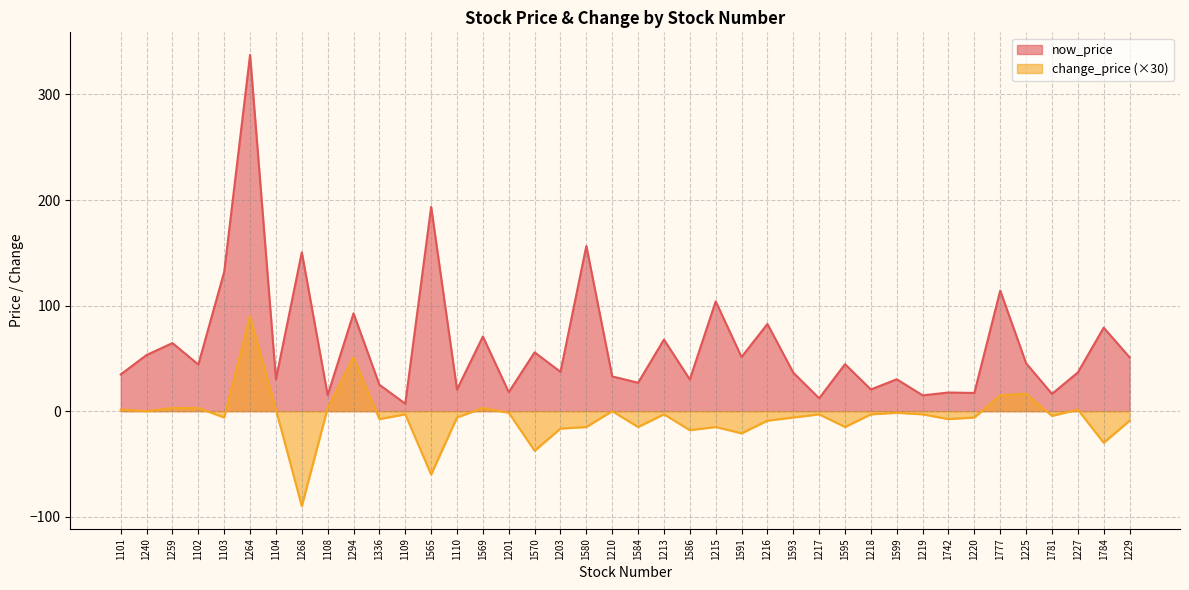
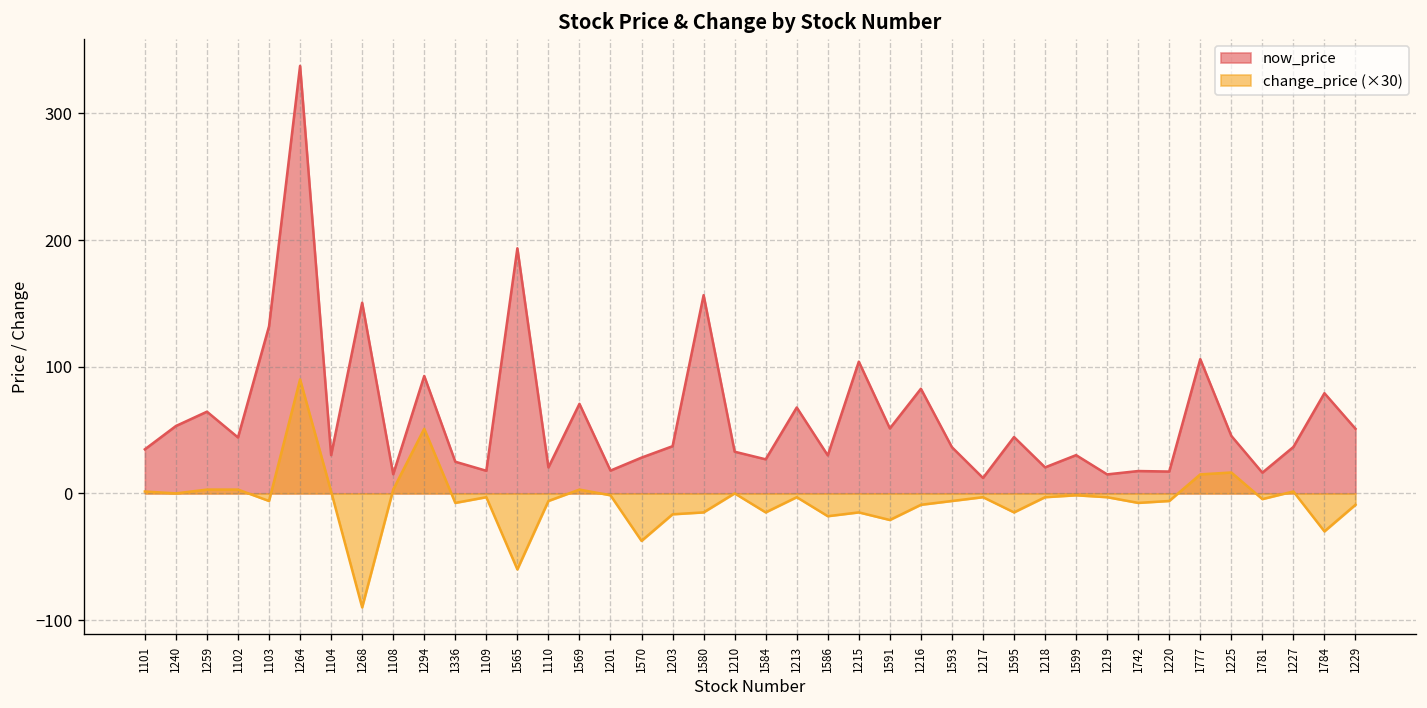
  {
    "now_price": {
      "1101": 35,
      "1240": 53,
      "1259": 65,
      "1102": 44,
      "1103": 132,
      "1264": 338,
      "1104": 30,
      "1268": 151,
      "1108": 15,
      "1294": 93,
      "1336": 25,
-     "1109": 7,
+     "1109": 18,
      "1565": 194,
      "1110": 21,
      "1569": 71,
      "1201": 18,
-     "1570": 56,
+     "1570": 28,
      "1203": 37,
      "1580": 157,
      "1210": 33,
      "1584": 27,
      "1213": 68,
      "1586": 30,
      "1215": 104,
      "1591": 51,
      "1216": 83,
      "1593": 36,
      "1217": 12,
      "1595": 45,
      "1218": 21,
      "1599": 30,
      "1219": 15,
      "1742": 18,
      "1220": 17,
-     "1777": 114,
+     "1777": 106,
      "1225": 45,
      "1781": 16,
      "1227": 37,
      "1784": 79,
      "1229": 51
    }
  }
